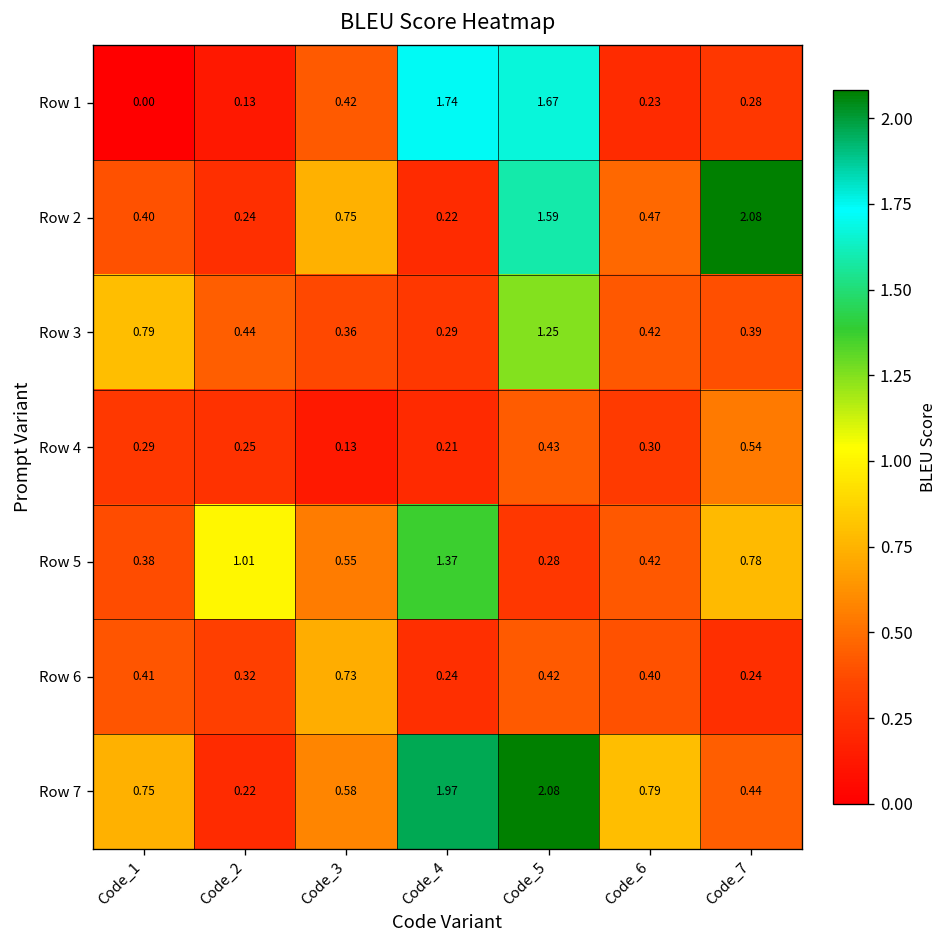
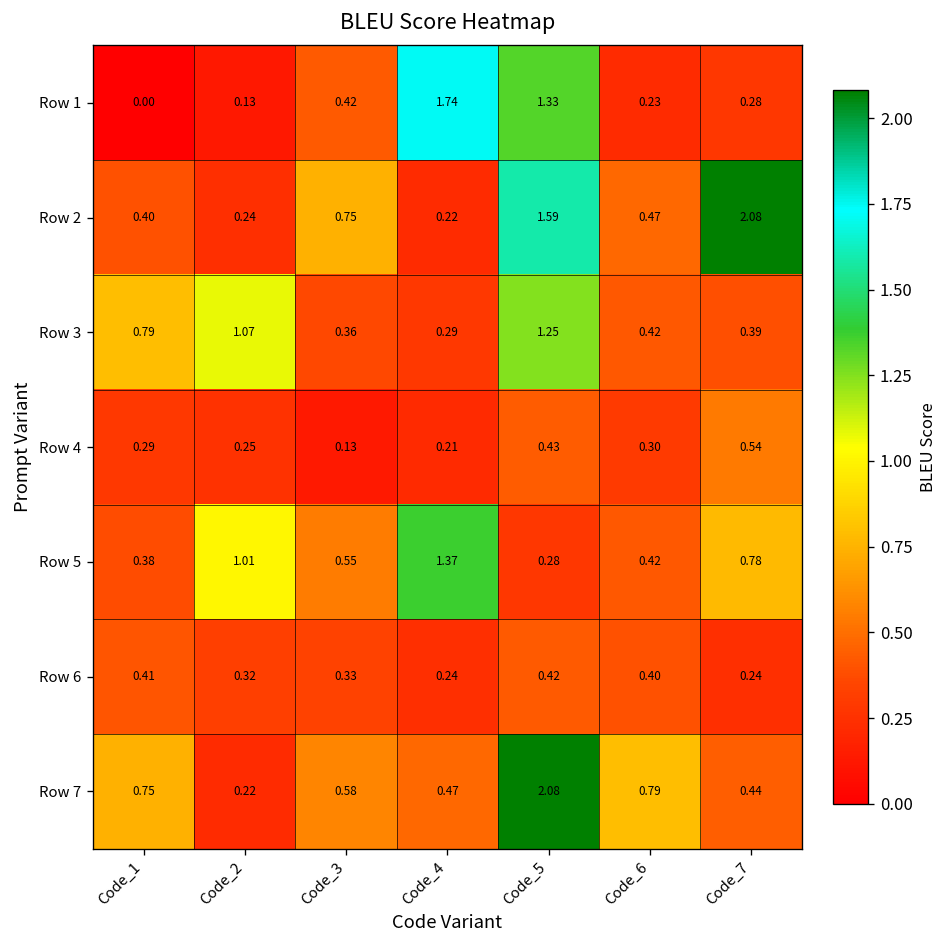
  {
    "Row 1": {
      "Code_1": 0.00,
      "Code_2": 0.13,
      "Code_3": 0.42,
      "Code_4": 1.74,
-     "Code_5": 1.67,
+     "Code_5": 1.33,
      "Code_6": 0.23,
      "Code_7": 0.28
    },
    "Row 2": {
      "Code_1": 0.40,
      "Code_2": 0.24,
      "Code_3": 0.75,
      "Code_4": 0.22,
      "Code_5": 1.59,
      "Code_6": 0.47,
      "Code_7": 2.08
    },
    "Row 3": {
      "Code_1": 0.79,
-     "Code_2": 0.44,
+     "Code_2": 1.07,
      "Code_3": 0.36,
      "Code_4": 0.29,
      "Code_5": 1.25,
      "Code_6": 0.42,
      "Code_7": 0.39
    },
    "Row 4": {
      "Code_1": 0.29,
      "Code_2": 0.25,
      "Code_3": 0.13,
      "Code_4": 0.21,
      "Code_5": 0.43,
      "Code_6": 0.30,
      "Code_7": 0.54
    },
    "Row 5": {
      "Code_1": 0.38,
      "Code_2": 1.01,
      "Code_3": 0.55,
      "Code_4": 1.37,
      "Code_5": 0.28,
      "Code_6": 0.42,
      "Code_7": 0.78
    },
    "Row 6": {
      "Code_1": 0.41,
      "Code_2": 0.32,
-     "Code_3": 0.73,
+     "Code_3": 0.33,
      "Code_4": 0.24,
      "Code_5": 0.42,
      "Code_6": 0.40,
      "Code_7": 0.24
    },
    "Row 7": {
      "Code_1": 0.75,
      "Code_2": 0.22,
      "Code_3": 0.58,
-     "Code_4": 1.97,
+     "Code_4": 0.47,
      "Code_5": 2.08,
      "Code_6": 0.79,
      "Code_7": 0.44
    }
  }
